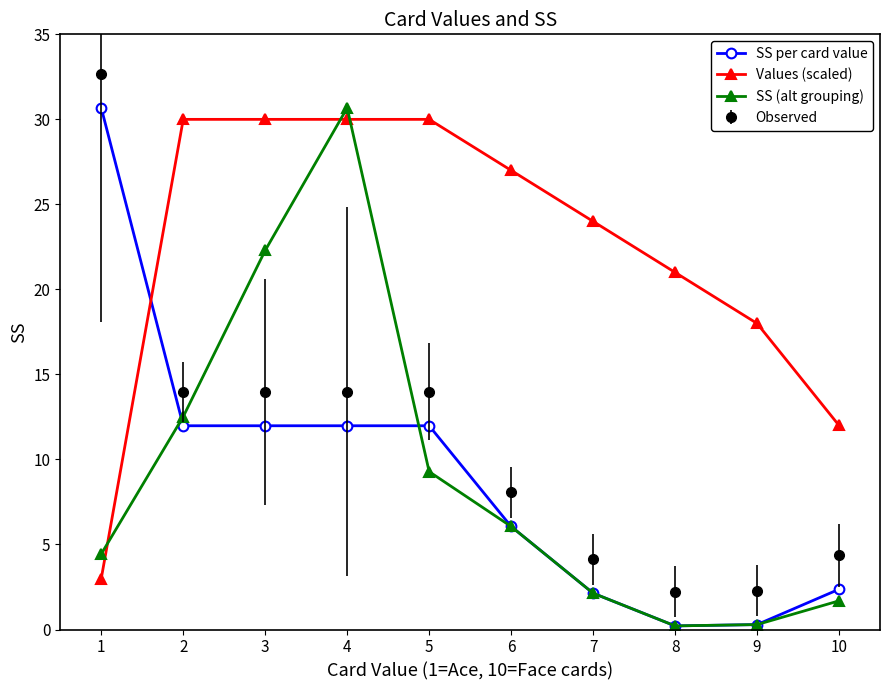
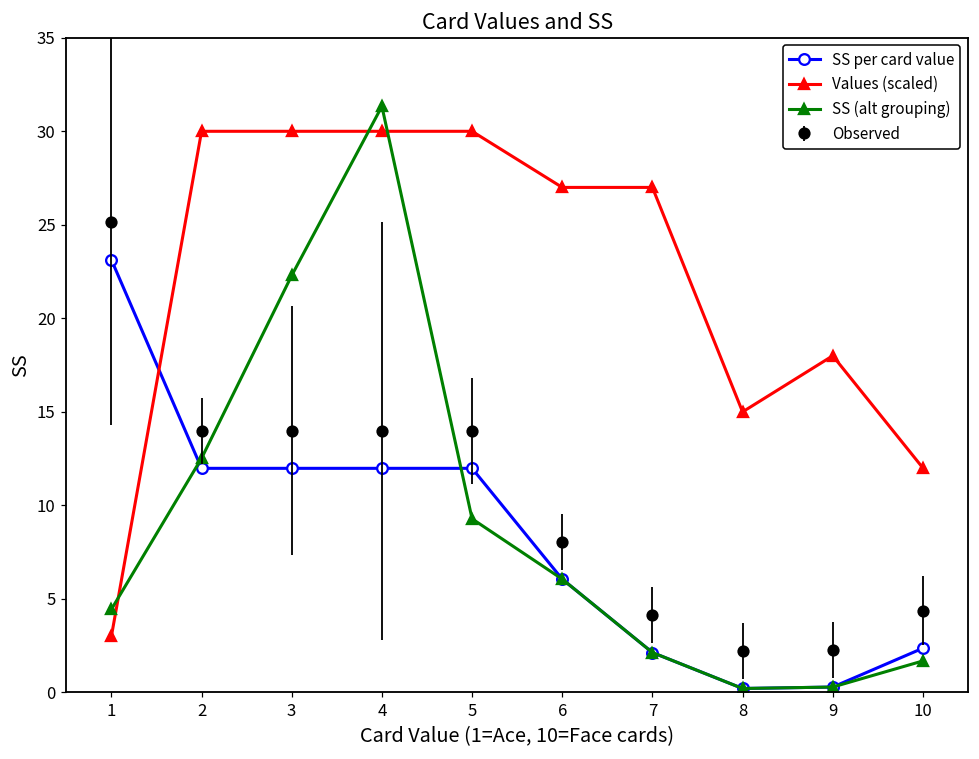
  {
    "SS per card value": {
-     "1": 30.7,
+     "1": 23.1,
      "2": 12.0,
      "3": 12.0,
      "4": 12.0,
      "5": 12.0,
      "10": 2.4
    },
    "Values (scaled)": {
      "1": 3.0,
      "2": 30.0,
      "3": 30.0,
      "4": 30.0,
      "5": 30.0,
      "6": 27.0,
-     "7": 24.0,
-     "8": 21.0,
+     "7": 27.0,
+     "8": 15.0,
      "9": 18.0,
      "10": 12.0
    },
    "SS (alt grouping)": {
      "1": 4.4,
      "2": 12.5,
      "3": 22.3,
-     "4": 30.7,
+     "4": 31.3,
      "5": 9.3,
      "10": 1.7
    }
  }
